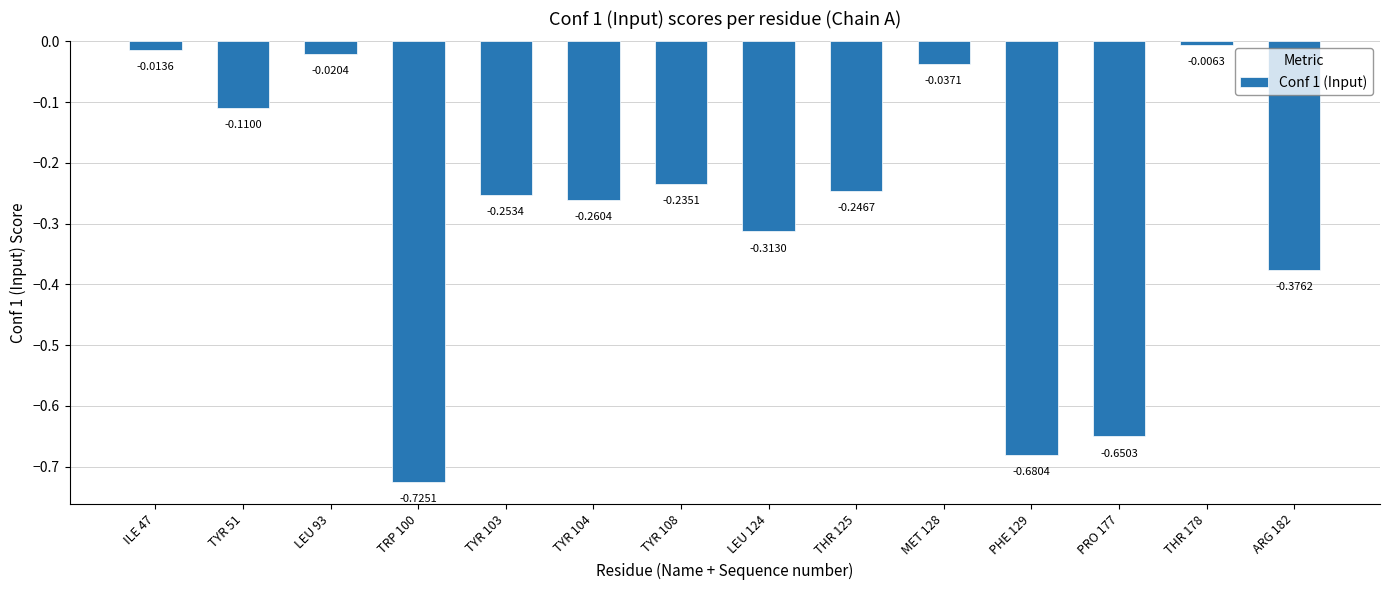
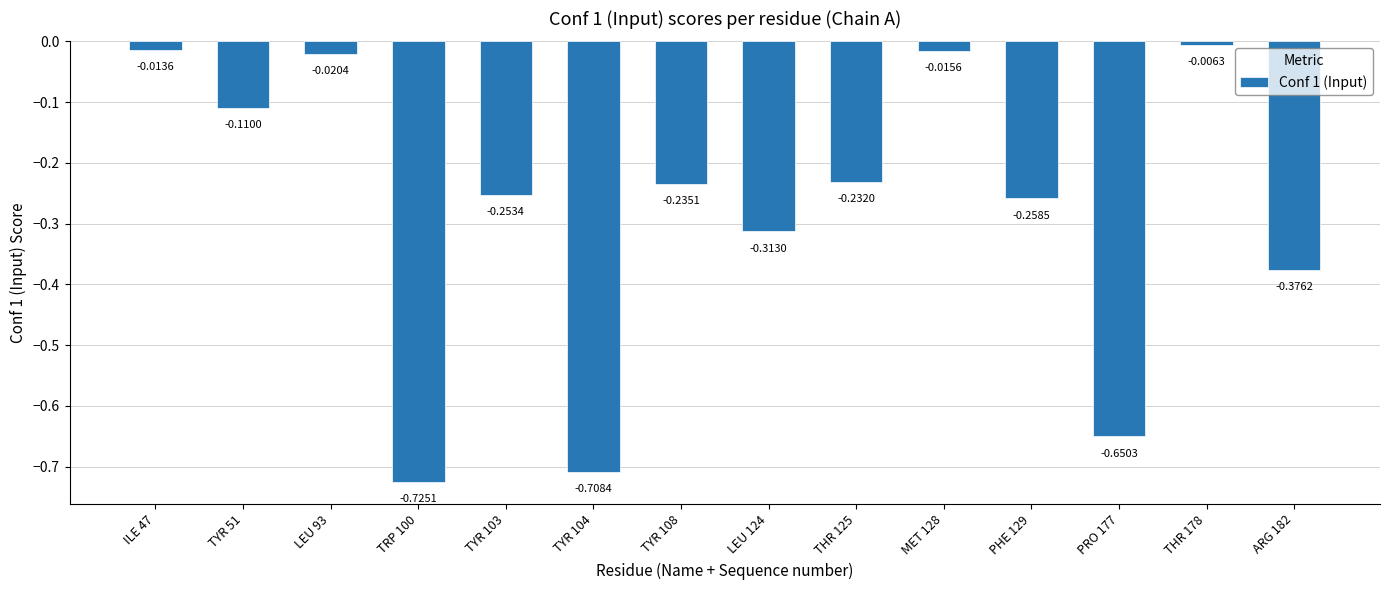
  {
    "ILE 47": -0.0136,
    "TYR 51": -0.1100,
    "LEU 93": -0.0204,
    "TRP 100": -0.7251,
    "TYR 103": -0.2534,
-   "TYR 104": -0.2604,
+   "TYR 104": -0.7084,
    "TYR 108": -0.2351,
    "LEU 124": -0.3130,
-   "THR 125": -0.2467,
-   "MET 128": -0.0371,
-   "PHE 129": -0.6804,
+   "THR 125": -0.2320,
+   "MET 128": -0.0156,
+   "PHE 129": -0.2585,
    "PRO 177": -0.6503,
    "THR 178": -0.0063,
    "ARG 182": -0.3762
  }
